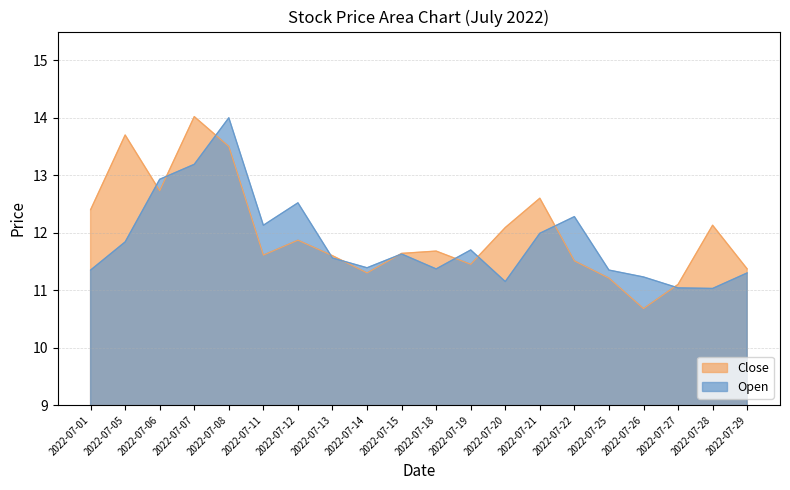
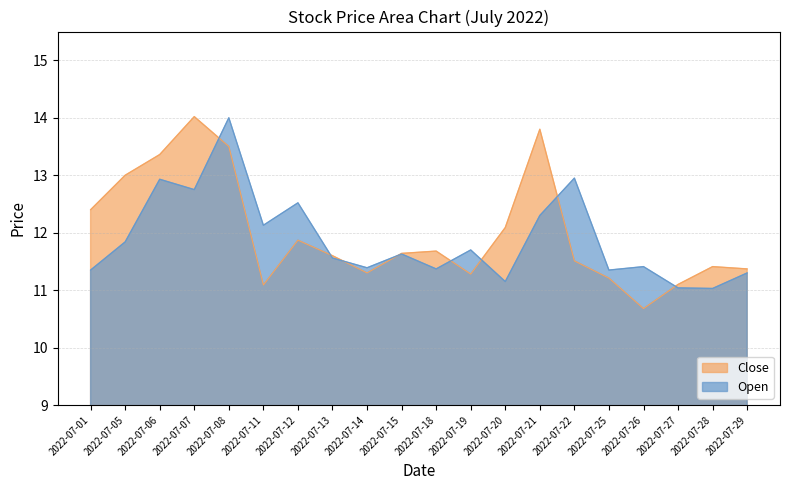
  {
    "Close": {
      "2022-07-01": 12.4,
-     "2022-07-05": 13.7,
-     "2022-07-06": 12.7,
+     "2022-07-05": 13.0,
+     "2022-07-06": 13.4,
      "2022-07-07": 14.0,
      "2022-07-08": 13.5,
-     "2022-07-11": 11.6,
+     "2022-07-11": 11.1,
      "2022-07-12": 11.9,
      "2022-07-14": 11.3,
      "2022-07-18": 11.7,
-     "2022-07-19": 11.5,
+     "2022-07-19": 11.3,
      "2022-07-20": 12.1,
-     "2022-07-21": 12.6,
+     "2022-07-21": 13.8,
      "2022-07-22": 11.5,
      "2022-07-25": 11.2,
      "2022-07-26": 10.7,
      "2022-07-27": 11.1,
-     "2022-07-28": 12.1,
+     "2022-07-28": 11.4,
      "2022-07-29": 11.4
    },
    "Open": {
      "2022-07-01": 11.4,
      "2022-07-05": 11.8,
      "2022-07-06": 12.9,
-     "2022-07-07": 13.2,
+     "2022-07-07": 12.8,
      "2022-07-08": 14.0,
      "2022-07-11": 12.1,
      "2022-07-12": 12.5,
      "2022-07-14": 11.4,
      "2022-07-18": 11.4,
      "2022-07-19": 11.7,
      "2022-07-20": 11.2,
-     "2022-07-21": 12.0,
-     "2022-07-22": 12.3,
+     "2022-07-21": 12.3,
+     "2022-07-22": 13.0,
      "2022-07-25": 11.4,
-     "2022-07-26": 11.2,
+     "2022-07-26": 11.4,
      "2022-07-27": 11.0,
      "2022-07-28": 11.0,
      "2022-07-29": 11.3
    }
  }
